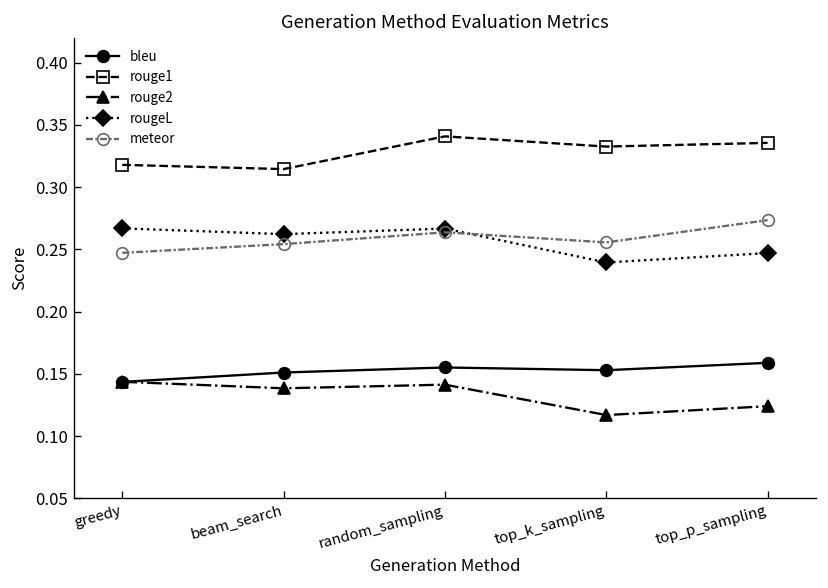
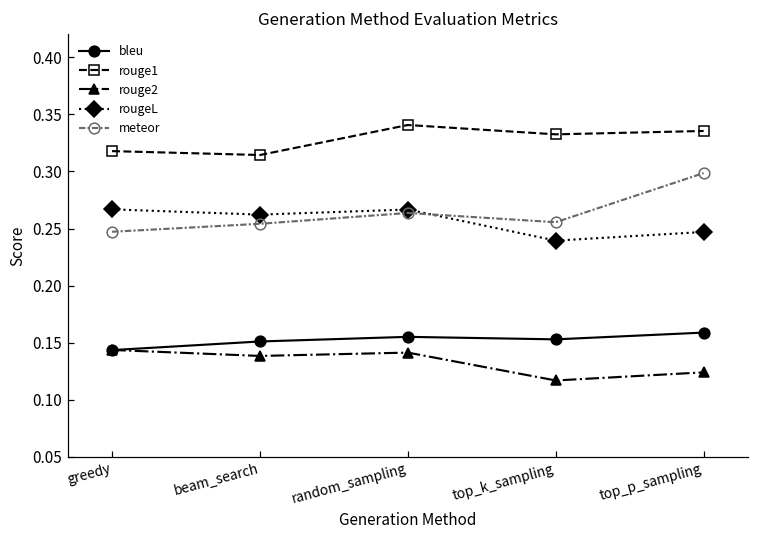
  {
    "meteor": {
      "greedy": 0.247,
      "beam_search": 0.254,
      "random_sampling": 0.264,
      "top_k_sampling": 0.256,
-     "top_p_sampling": 0.273
+     "top_p_sampling": 0.299
    }
  }
